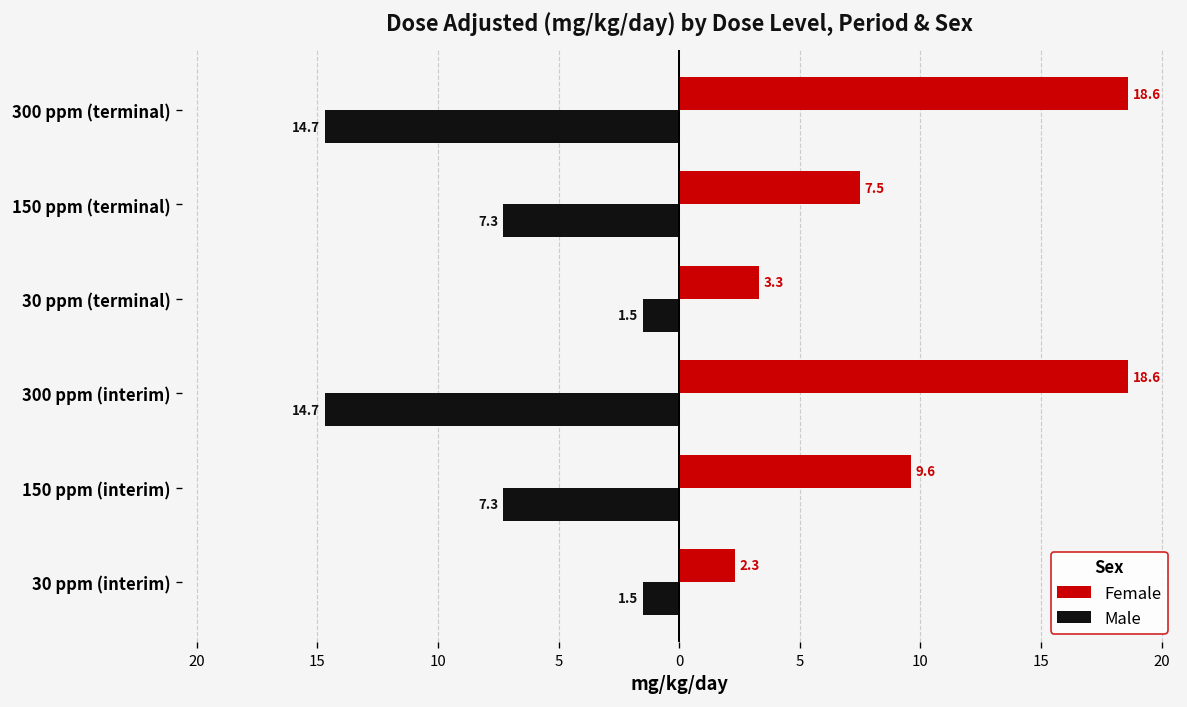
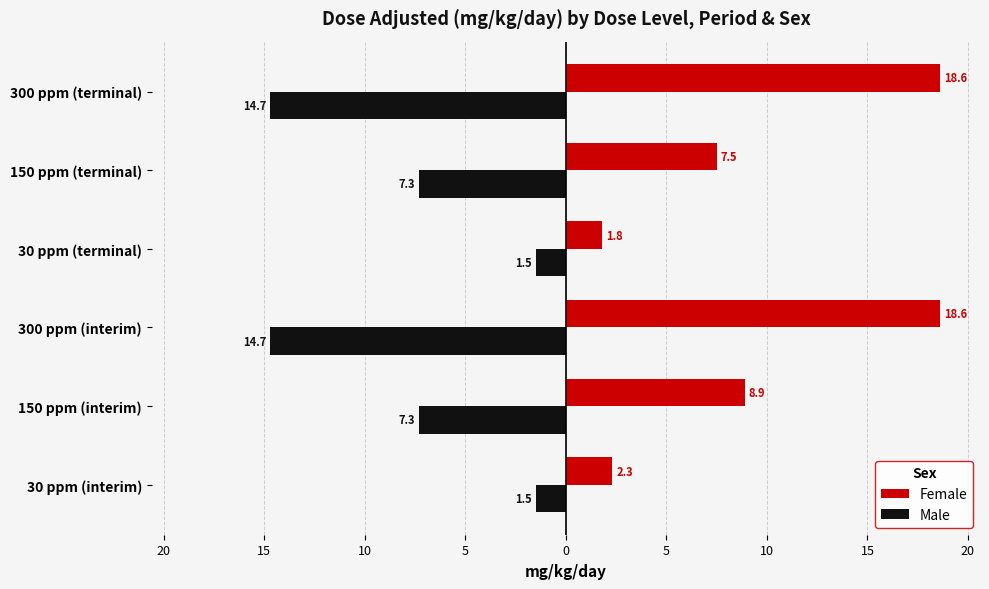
  {
    "Female": {
      "300 ppm (terminal)": 18.6,
      "150 ppm (terminal)": 7.5,
-     "30 ppm (terminal)": 3.3,
+     "30 ppm (terminal)": 1.8,
      "300 ppm (interim)": 18.6,
-     "150 ppm (interim)": 9.6,
+     "150 ppm (interim)": 8.9,
      "30 ppm (interim)": 2.3
    }
  }
